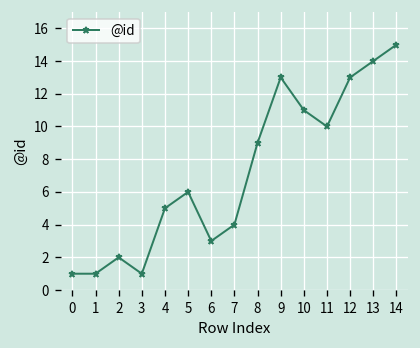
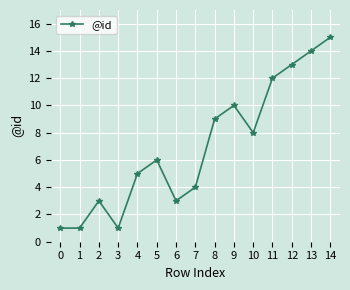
  {
    "0": 1,
    "1": 1,
-   "2": 2,
+   "2": 3,
    "3": 1,
    "4": 5,
    "5": 6,
    "6": 3,
    "7": 4,
    "8": 9,
-   "9": 13,
-   "10": 11,
-   "11": 10,
+   "9": 10,
+   "10": 8,
+   "11": 12,
    "12": 13,
    "13": 14,
    "14": 15
  }
